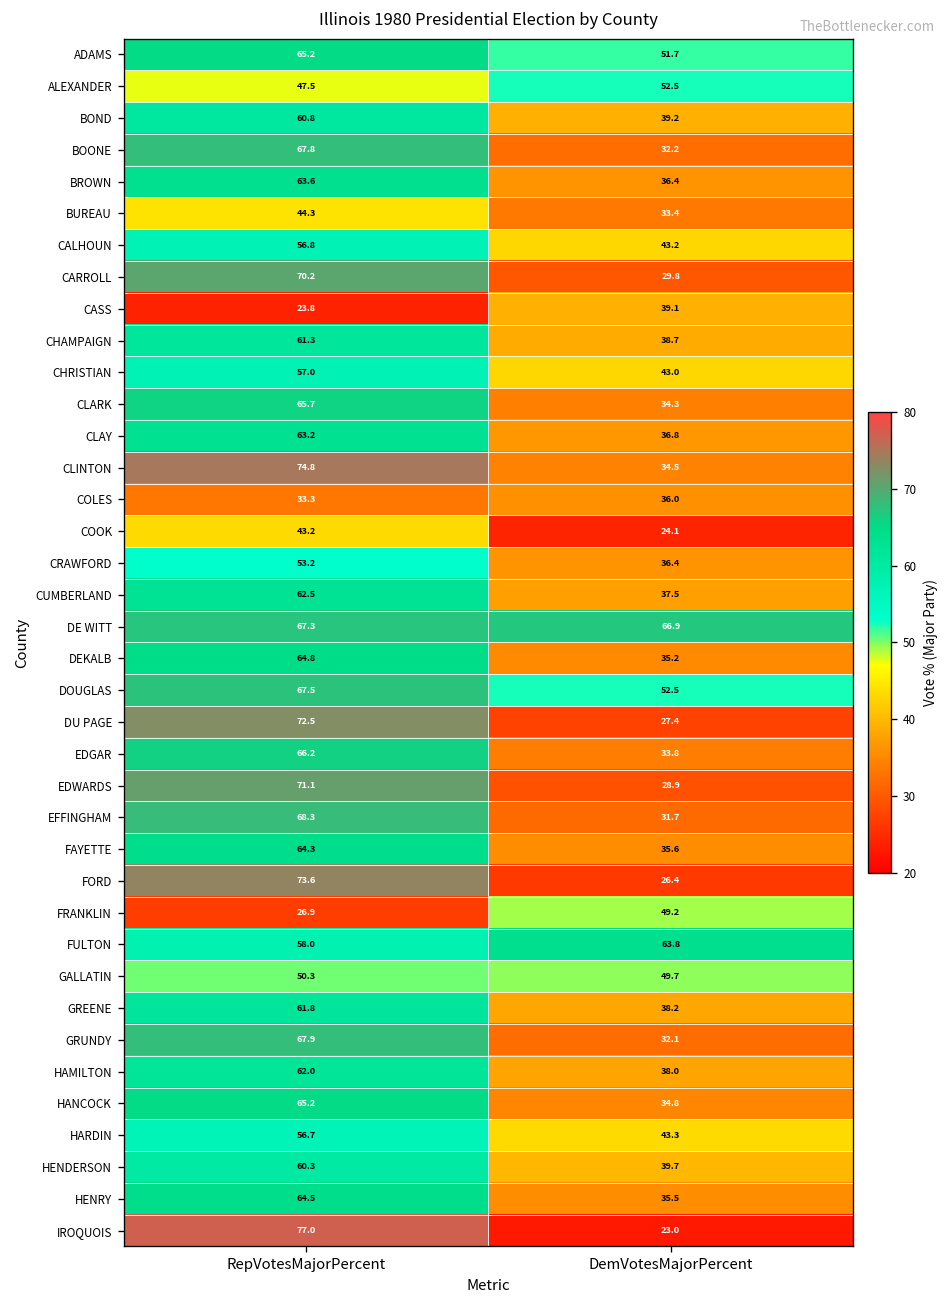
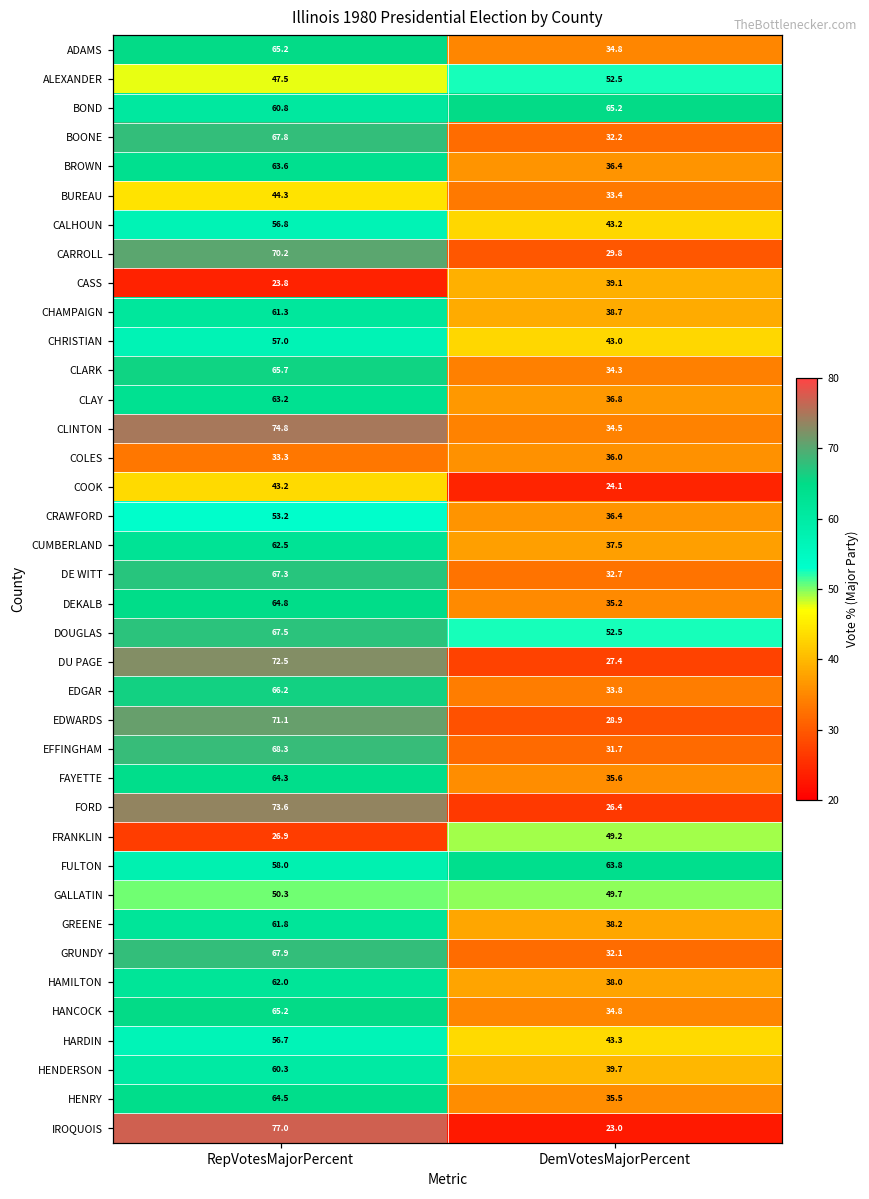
  {
    "ADAMS": {
      "RepVotesMajorPercent": 65.2,
-     "DemVotesMajorPercent": 51.7
+     "DemVotesMajorPercent": 34.8
    },
    "ALEXANDER": {
      "RepVotesMajorPercent": 47.5,
      "DemVotesMajorPercent": 52.5
    },
    "BOND": {
      "RepVotesMajorPercent": 60.8,
-     "DemVotesMajorPercent": 39.2
+     "DemVotesMajorPercent": 65.2
    },
    "BOONE": {
      "RepVotesMajorPercent": 67.8,
      "DemVotesMajorPercent": 32.2
    },
    "BROWN": {
      "RepVotesMajorPercent": 63.6,
      "DemVotesMajorPercent": 36.4
    },
    "BUREAU": {
      "RepVotesMajorPercent": 44.3,
      "DemVotesMajorPercent": 33.4
    },
    "CALHOUN": {
      "RepVotesMajorPercent": 56.8,
      "DemVotesMajorPercent": 43.2
    },
    "CARROLL": {
      "RepVotesMajorPercent": 70.2,
      "DemVotesMajorPercent": 29.8
    },
    "CASS": {
      "RepVotesMajorPercent": 23.8,
      "DemVotesMajorPercent": 39.1
    },
    "CHAMPAIGN": {
      "RepVotesMajorPercent": 61.3,
      "DemVotesMajorPercent": 38.7
    },
    "CHRISTIAN": {
      "RepVotesMajorPercent": 57.0,
      "DemVotesMajorPercent": 43.0
    },
    "CLARK": {
      "RepVotesMajorPercent": 65.7,
      "DemVotesMajorPercent": 34.3
    },
    "CLAY": {
      "RepVotesMajorPercent": 63.2,
      "DemVotesMajorPercent": 36.8
    },
    "CLINTON": {
      "RepVotesMajorPercent": 74.8,
      "DemVotesMajorPercent": 34.5
    },
    "COLES": {
      "RepVotesMajorPercent": 33.3,
      "DemVotesMajorPercent": 36.0
    },
    "COOK": {
      "RepVotesMajorPercent": 43.2,
      "DemVotesMajorPercent": 24.1
    },
    "CRAWFORD": {
      "RepVotesMajorPercent": 53.2,
      "DemVotesMajorPercent": 36.4
    },
    "CUMBERLAND": {
      "RepVotesMajorPercent": 62.5,
      "DemVotesMajorPercent": 37.5
    },
    "DE WITT": {
      "RepVotesMajorPercent": 67.3,
-     "DemVotesMajorPercent": 66.9
+     "DemVotesMajorPercent": 32.7
    },
    "DEKALB": {
      "RepVotesMajorPercent": 64.8,
      "DemVotesMajorPercent": 35.2
    },
    "DOUGLAS": {
      "RepVotesMajorPercent": 67.5,
      "DemVotesMajorPercent": 52.5
    },
    "DU PAGE": {
      "RepVotesMajorPercent": 72.5,
      "DemVotesMajorPercent": 27.4
    },
    "EDGAR": {
      "RepVotesMajorPercent": 66.2,
      "DemVotesMajorPercent": 33.8
    },
    "EDWARDS": {
      "RepVotesMajorPercent": 71.1,
      "DemVotesMajorPercent": 28.9
    },
    "EFFINGHAM": {
      "RepVotesMajorPercent": 68.3,
      "DemVotesMajorPercent": 31.7
    },
    "FAYETTE": {
      "RepVotesMajorPercent": 64.3,
      "DemVotesMajorPercent": 35.6
    },
    "FORD": {
      "RepVotesMajorPercent": 73.6,
      "DemVotesMajorPercent": 26.4
    },
    "FRANKLIN": {
      "RepVotesMajorPercent": 26.9,
      "DemVotesMajorPercent": 49.2
    },
    "FULTON": {
      "RepVotesMajorPercent": 58.0,
      "DemVotesMajorPercent": 63.8
    },
    "GALLATIN": {
      "RepVotesMajorPercent": 50.3,
      "DemVotesMajorPercent": 49.7
    },
    "GREENE": {
      "RepVotesMajorPercent": 61.8,
      "DemVotesMajorPercent": 38.2
    },
    "GRUNDY": {
      "RepVotesMajorPercent": 67.9,
      "DemVotesMajorPercent": 32.1
    },
    "HAMILTON": {
      "RepVotesMajorPercent": 62.0,
      "DemVotesMajorPercent": 38.0
    },
    "HANCOCK": {
      "RepVotesMajorPercent": 65.2,
      "DemVotesMajorPercent": 34.8
    },
    "HARDIN": {
      "RepVotesMajorPercent": 56.7,
      "DemVotesMajorPercent": 43.3
    },
    "HENDERSON": {
      "RepVotesMajorPercent": 60.3,
      "DemVotesMajorPercent": 39.7
    },
    "HENRY": {
      "RepVotesMajorPercent": 64.5,
      "DemVotesMajorPercent": 35.5
    },
    "IROQUOIS": {
      "RepVotesMajorPercent": 77.0,
      "DemVotesMajorPercent": 23.0
    }
  }
